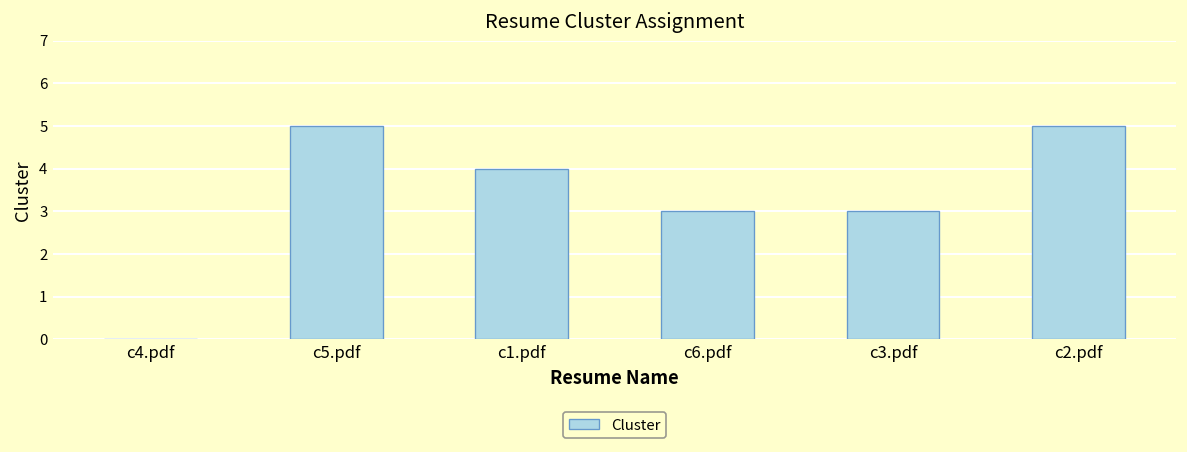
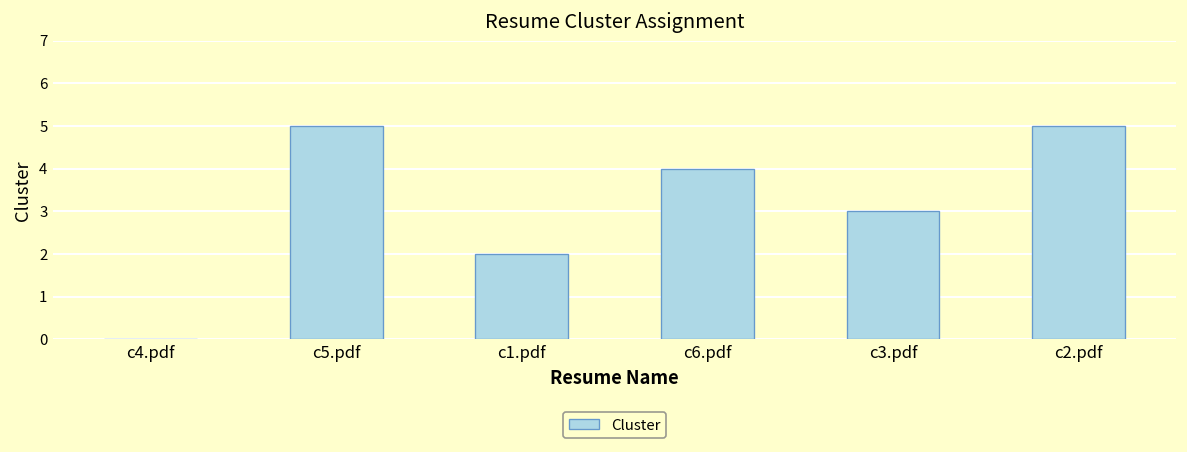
  {
    "c4.pdf": 0,
    "c5.pdf": 5,
-   "c1.pdf": 4,
-   "c6.pdf": 3,
+   "c1.pdf": 2,
+   "c6.pdf": 4,
    "c3.pdf": 3,
    "c2.pdf": 5
  }
